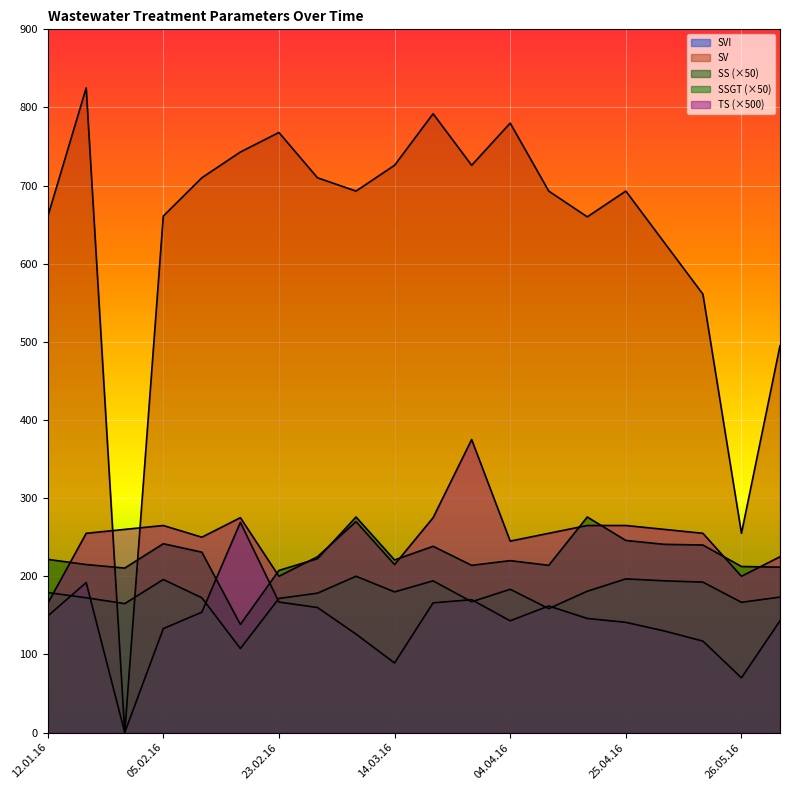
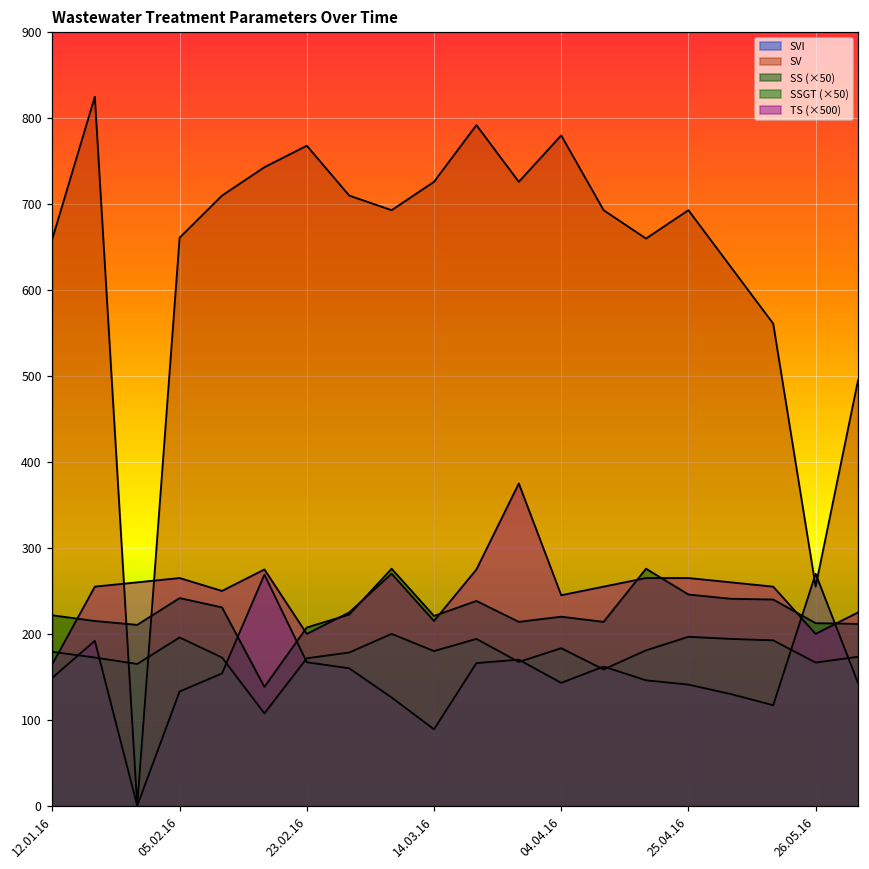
  {
    "SVI": {
      "12.01.16": 150,
      "05.02.16": 130,
      "23.02.16": 170,
      "14.03.16": 90,
      "04.04.16": 140,
      "25.04.16": 140,
-     "26.05.16": 70
+     "26.05.16": 270
    },
    "SV": {
      "12.01.16": 660,
      "05.02.16": 660,
      "23.02.16": 770,
      "14.03.16": 730,
      "04.04.16": 780,
      "25.04.16": 690,
      "26.05.16": 260
    },
    "TS (×500)": {
      "12.01.16": 170,
      "05.02.16": 270,
      "23.02.16": 200,
      "14.03.16": 220,
      "04.04.16": 250,
      "25.04.16": 270,
      "26.05.16": 200
    }
  }
